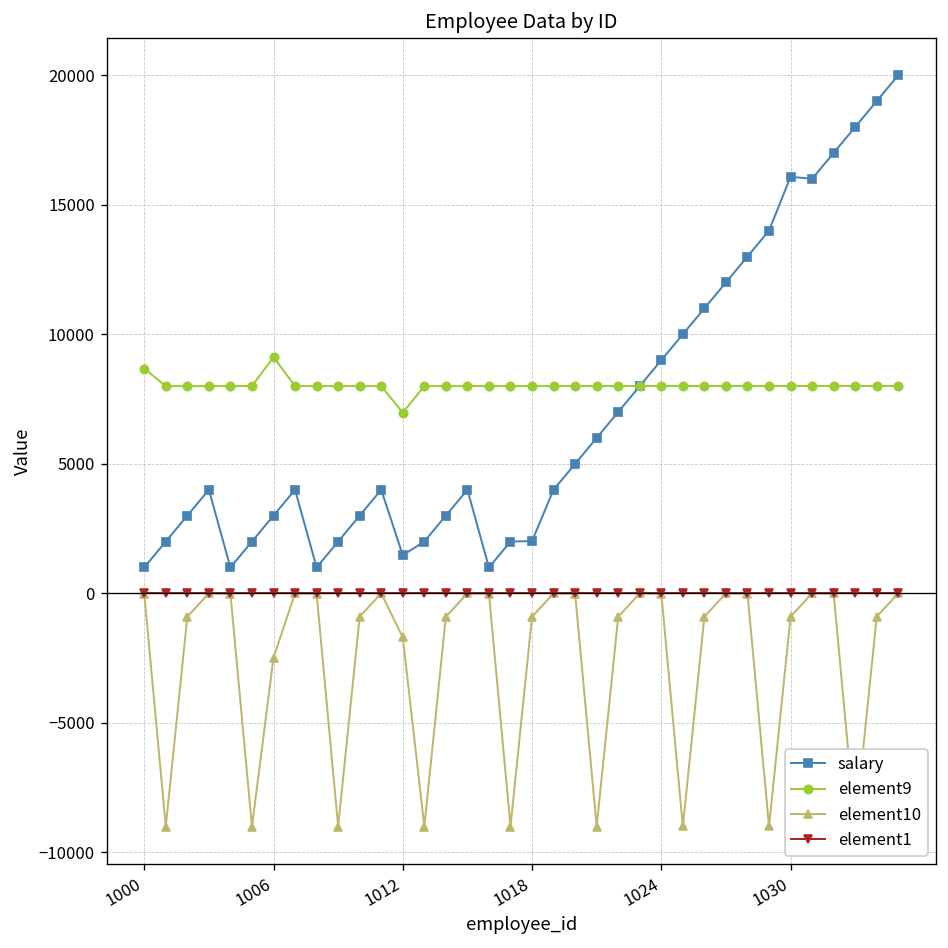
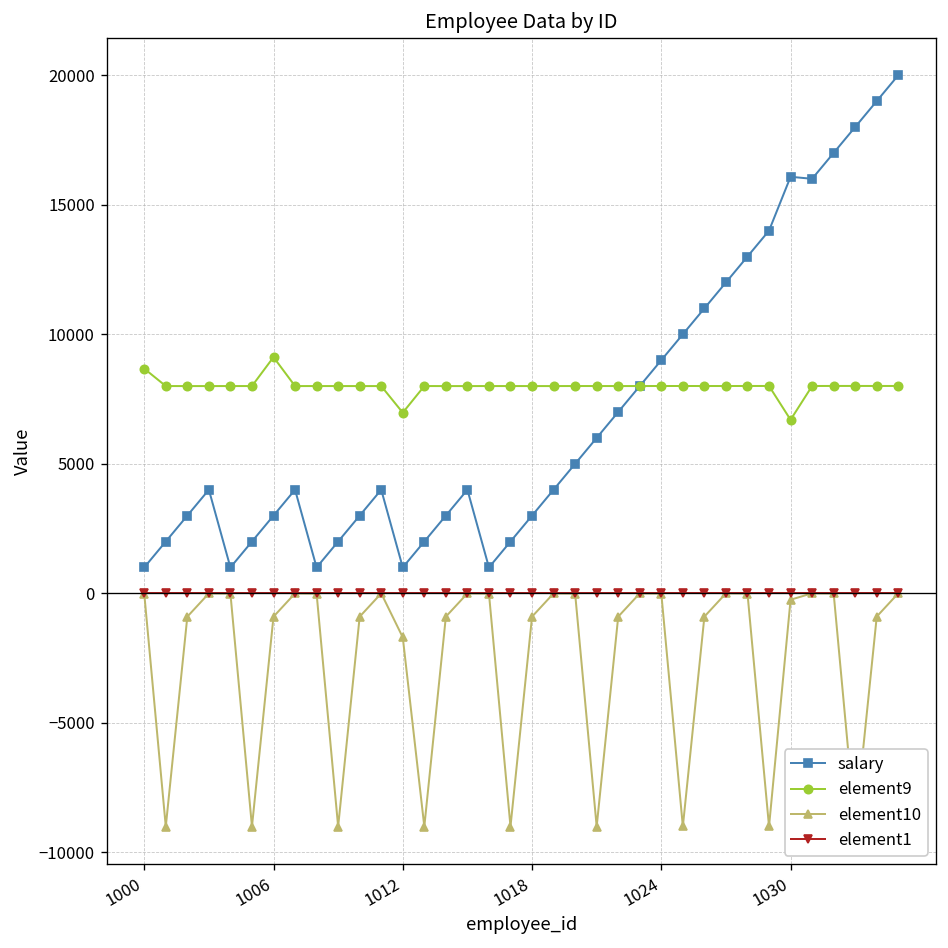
  {
    "salary": {
      "1000": 1000,
      "1006": 3000,
-     "1012": 1500,
-     "1018": 2000,
+     "1012": 1000,
+     "1018": 3000,
      "1024": 9000,
      "1030": 16100
    },
    "element9": {
      "1000": 8700,
      "1006": 9100,
      "1012": 7000,
      "1018": 8000,
      "1024": 8000,
-     "1030": 8000
+     "1030": 6700
    },
    "element10": {
-     "1006": -2500,
+     "1006": -900,
      "1012": -1700,
      "1018": -900,
-     "1030": -900
+     "1030": -200
    },
    "element1": {
      "1006": 0,
      "1012": 0,
      "1018": 0,
      "1030": 0
    }
  }
